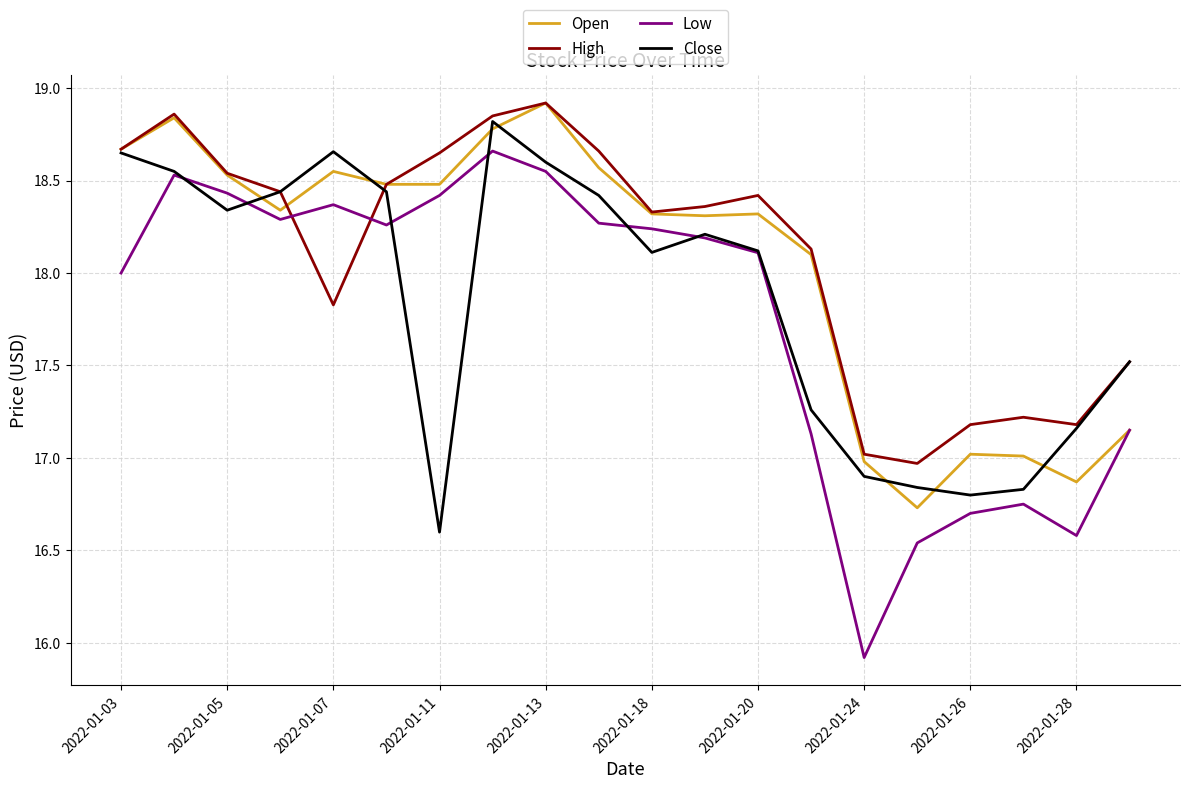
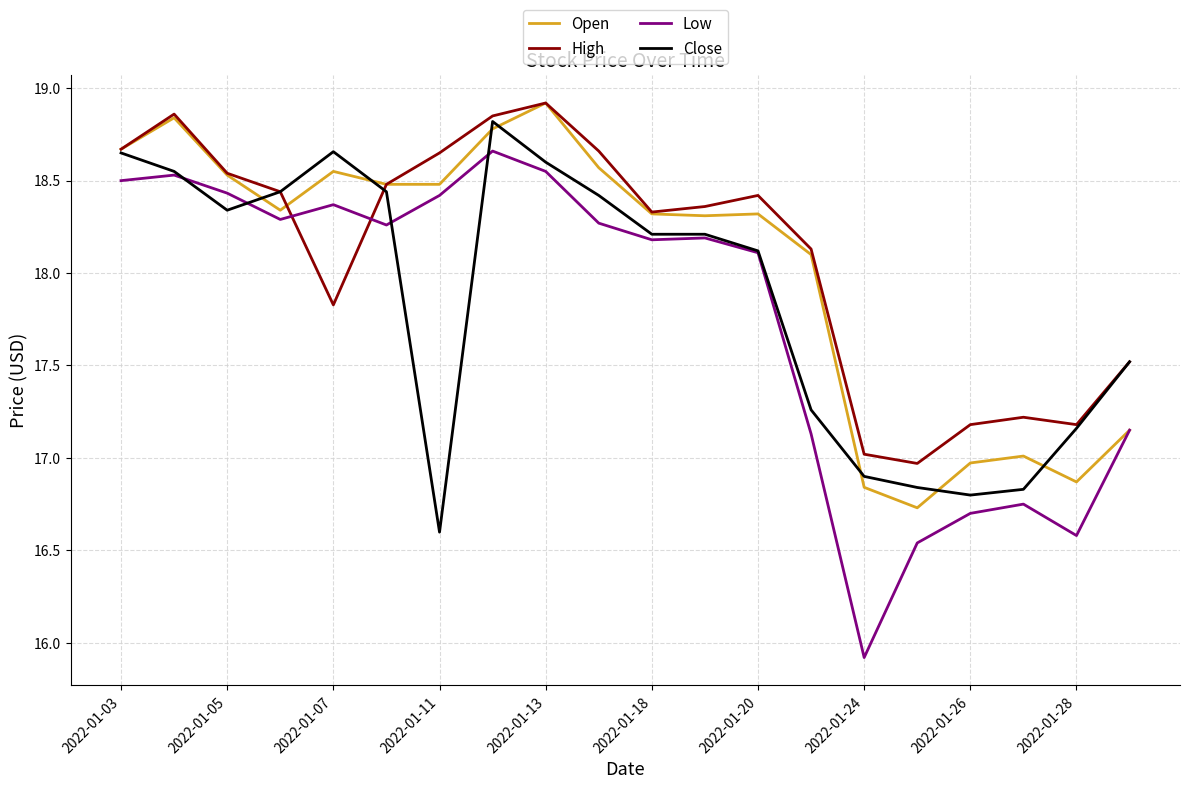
  {
    "Open": {
      "2022-01-07": 18.55,
      "2022-01-11": 18.48,
      "2022-01-20": 18.32,
-     "2022-01-24": 16.98,
-     "2022-01-26": 17.02,
+     "2022-01-24": 16.84,
+     "2022-01-26": 16.97,
      "2022-01-28": 16.87
    },
    "High": {
      "2022-01-07": 17.83,
      "2022-01-11": 18.65,
      "2022-01-20": 18.42,
      "2022-01-24": 17.02,
      "2022-01-26": 17.18,
      "2022-01-28": 17.18
    },
    "Low": {
-     "2022-01-03": 18.0,
+     "2022-01-03": 18.5,
      "2022-01-05": 18.43,
      "2022-01-07": 18.37,
      "2022-01-11": 18.42,
      "2022-01-13": 18.55,
-     "2022-01-18": 18.24,
+     "2022-01-18": 18.18,
      "2022-01-24": 15.92,
      "2022-01-26": 16.70,
      "2022-01-28": 16.58
    },
    "Close": {
      "2022-01-03": 18.65,
      "2022-01-05": 18.34,
      "2022-01-07": 18.66,
      "2022-01-11": 16.60,
      "2022-01-13": 18.60,
-     "2022-01-18": 18.11,
+     "2022-01-18": 18.21,
      "2022-01-24": 16.90,
      "2022-01-26": 16.80,
      "2022-01-28": 17.16
    }
  }
